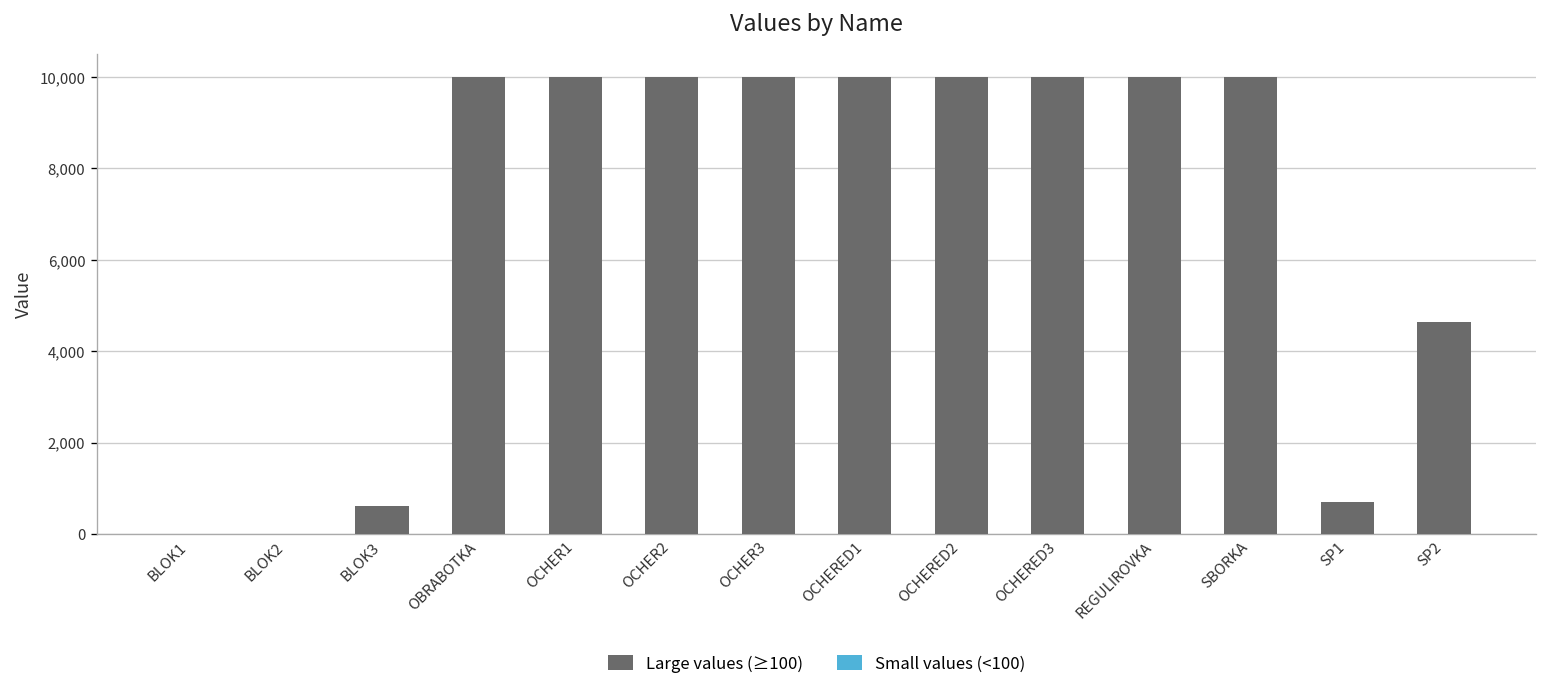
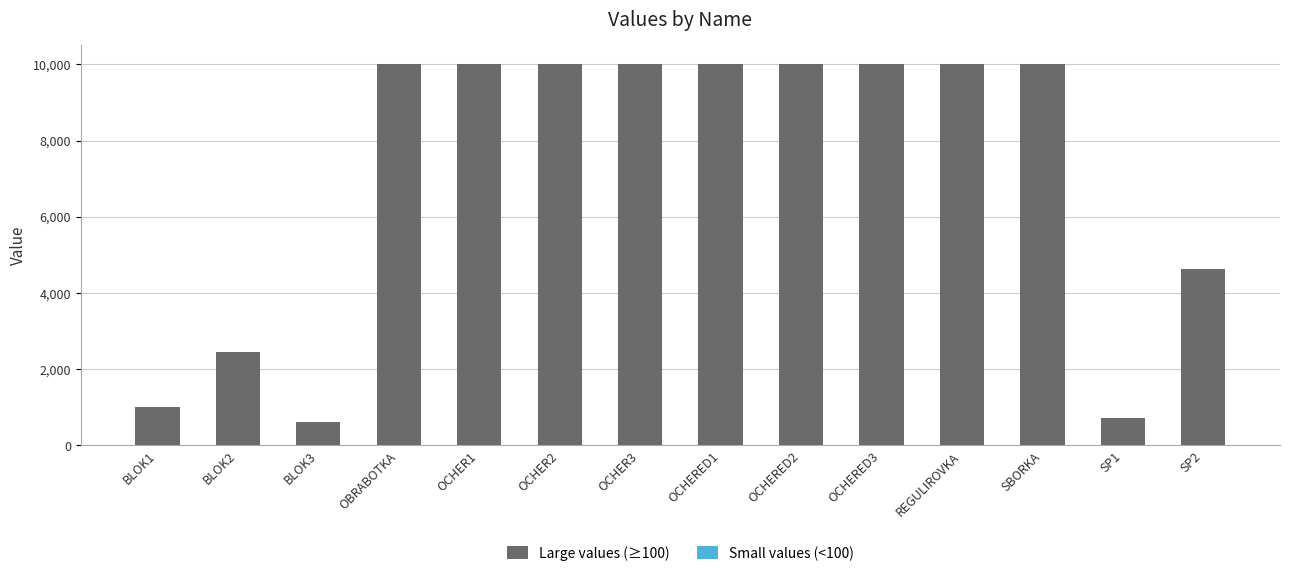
  {
-   "BLOK1": "0",
-   "BLOK2": "0",
+   "BLOK1": "1,000",
+   "BLOK2": "2,500",
    "BLOK3": "600",
    "OBRABOTKA": "10,000",
    "OCHER1": "10,000",
    "OCHER2": "10,000",
    "OCHER3": "10,000",
    "OCHERED1": "10,000",
    "OCHERED2": "10,000",
    "OCHERED3": "10,000",
    "REGULIROVKA": "10,000",
    "SBORKA": "10,000",
    "SP1": "700",
    "SP2": "4,600"
  }
